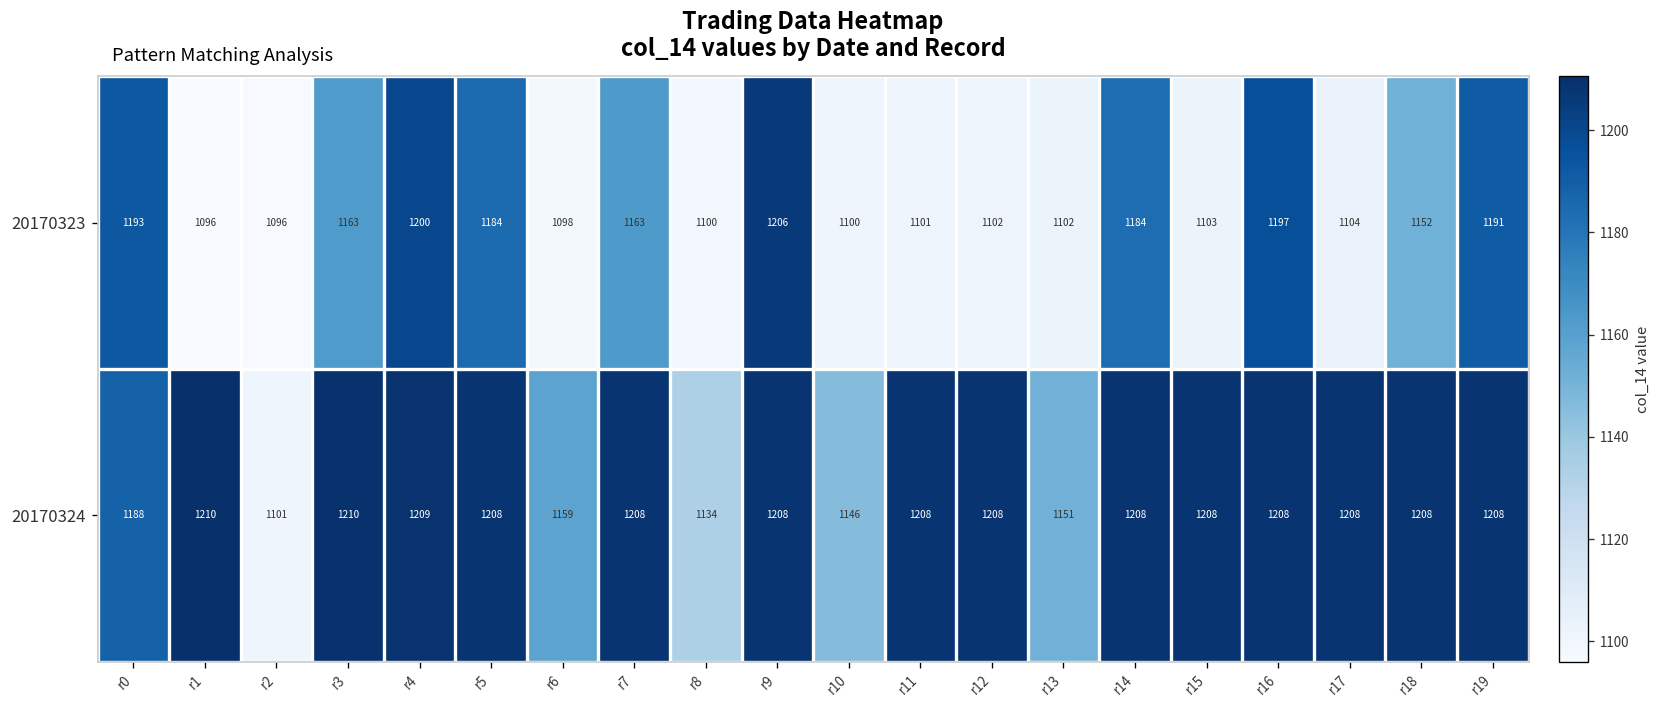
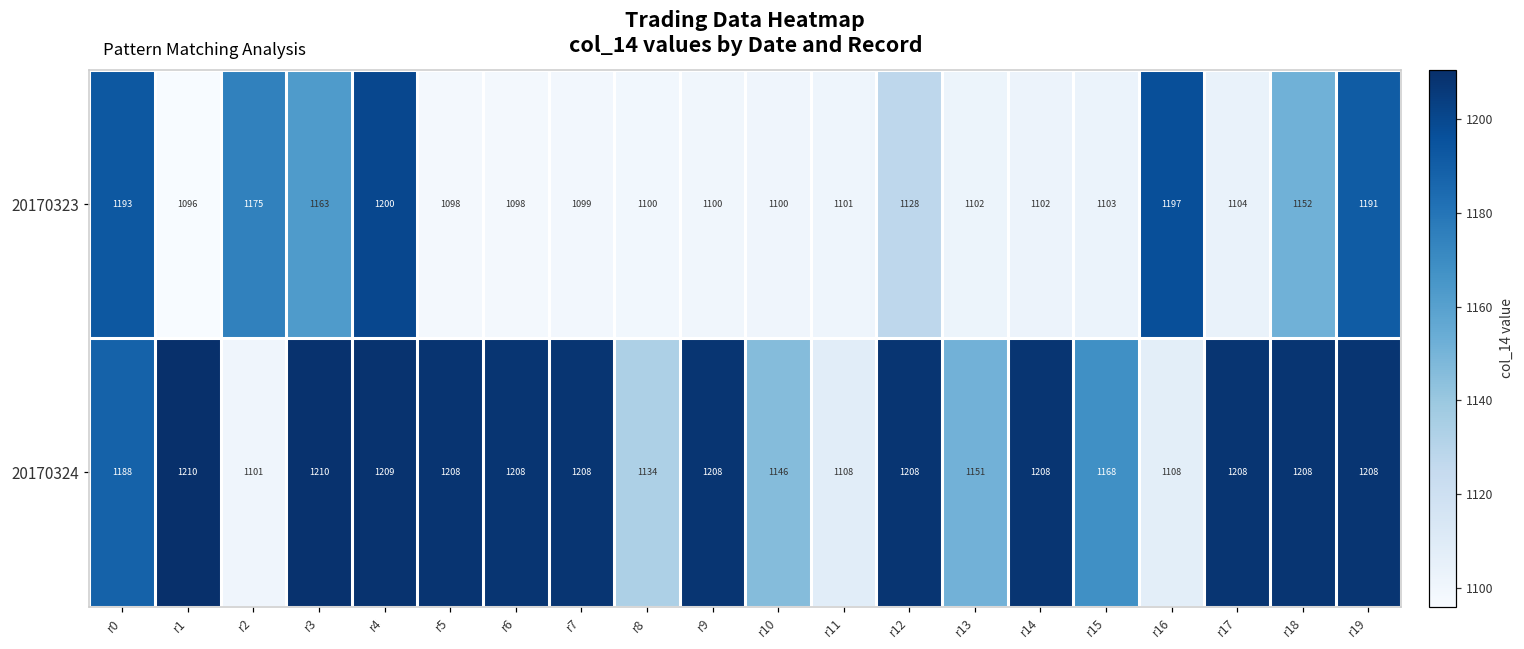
  {
    "20170323": {
      "r0": 1193,
      "r1": 1096,
-     "r2": 1096,
+     "r2": 1175,
      "r3": 1163,
      "r4": 1200,
-     "r5": 1184,
+     "r5": 1098,
      "r6": 1098,
-     "r7": 1163,
+     "r7": 1099,
      "r8": 1100,
-     "r9": 1206,
+     "r9": 1100,
      "r10": 1100,
      "r11": 1101,
-     "r12": 1102,
+     "r12": 1128,
      "r13": 1102,
-     "r14": 1184,
+     "r14": 1102,
      "r15": 1103,
      "r16": 1197,
      "r17": 1104,
      "r18": 1152,
      "r19": 1191
    },
    "20170324": {
      "r0": 1188,
      "r1": 1210,
      "r2": 1101,
      "r3": 1210,
      "r4": 1209,
      "r5": 1208,
-     "r6": 1159,
+     "r6": 1208,
      "r7": 1208,
      "r8": 1134,
      "r9": 1208,
      "r10": 1146,
-     "r11": 1208,
+     "r11": 1108,
      "r12": 1208,
      "r13": 1151,
      "r14": 1208,
-     "r15": 1208,
-     "r16": 1208,
+     "r15": 1168,
+     "r16": 1108,
      "r17": 1208,
      "r18": 1208,
      "r19": 1208
    }
  }
